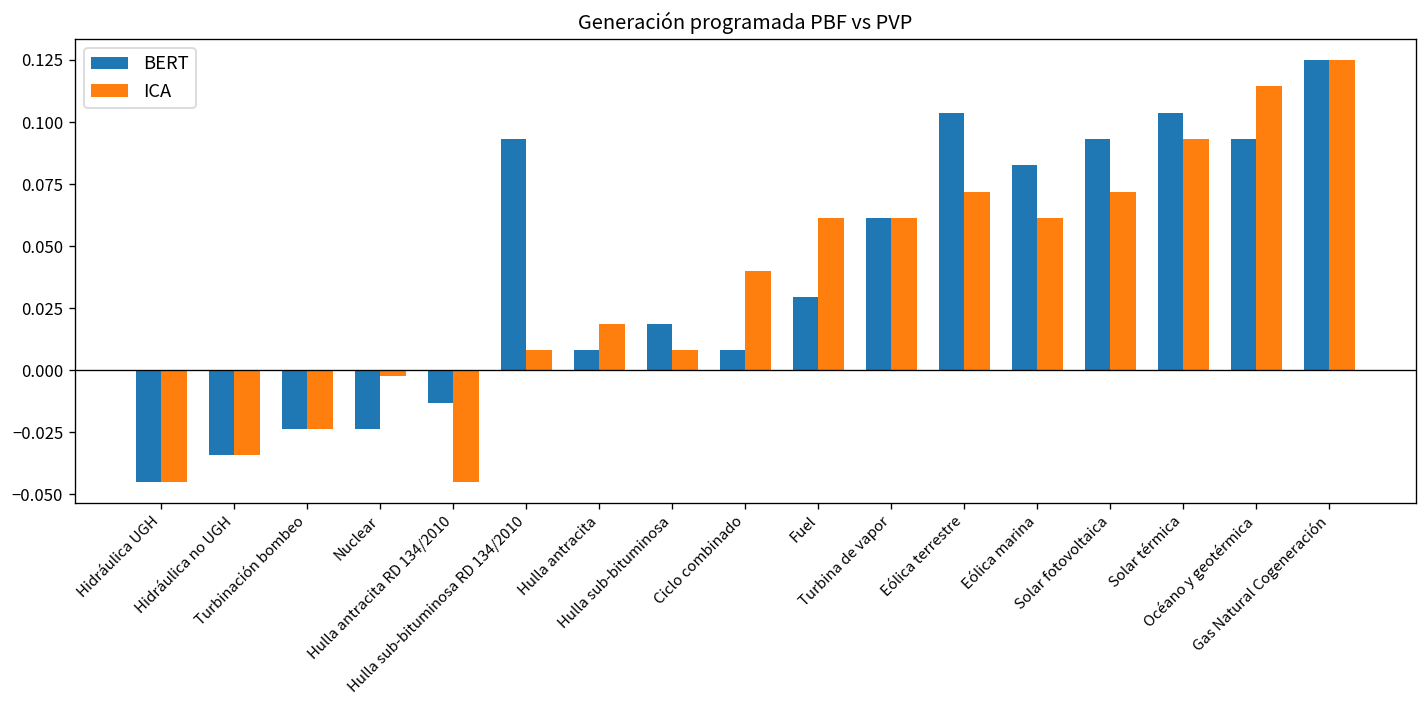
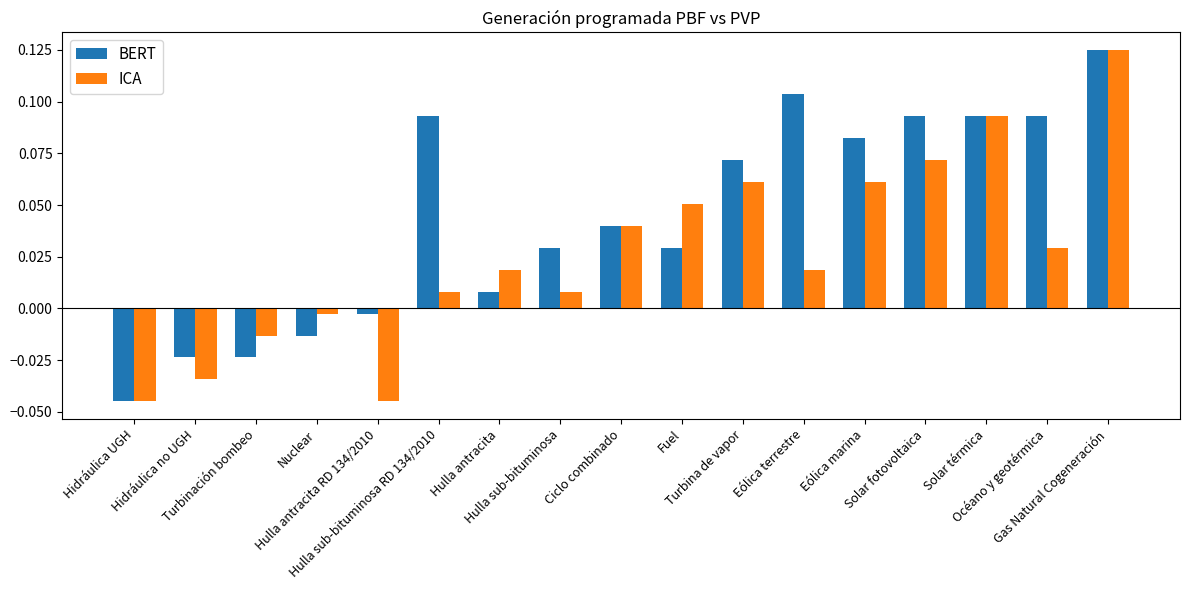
  {
    "BERT": {
      "Hidráulica UGH": -0.045,
-     "Hidráulica no UGH": -0.034,
+     "Hidráulica no UGH": -0.024,
      "Turbinación bombeo": -0.024,
-     "Nuclear": -0.024,
-     "Hulla antracita RD 134/2010": -0.013,
+     "Nuclear": -0.013,
+     "Hulla antracita RD 134/2010": -0.002,
      "Hulla sub-bituminosa RD 134/2010": 0.093,
      "Hulla antracita": 0.008,
-     "Hulla sub-bituminosa": 0.019,
-     "Ciclo combinado": 0.008,
+     "Hulla sub-bituminosa": 0.029,
+     "Ciclo combinado": 0.040,
      "Fuel": 0.029,
-     "Turbina de vapor": 0.061,
+     "Turbina de vapor": 0.072,
      "Eólica terrestre": 0.104,
      "Eólica marina": 0.083,
      "Solar fotovoltaica": 0.093,
-     "Solar térmica": 0.104,
+     "Solar térmica": 0.093,
      "Océano y geotérmica": 0.093,
      "Gas Natural Cogeneración": 0.125
    },
    "ICA": {
      "Hidráulica UGH": -0.045,
      "Hidráulica no UGH": -0.034,
-     "Turbinación bombeo": -0.024,
+     "Turbinación bombeo": -0.013,
      "Nuclear": -0.002,
      "Hulla antracita RD 134/2010": -0.045,
      "Hulla sub-bituminosa RD 134/2010": 0.008,
      "Hulla antracita": 0.019,
      "Hulla sub-bituminosa": 0.008,
      "Ciclo combinado": 0.040,
-     "Fuel": 0.061,
+     "Fuel": 0.051,
      "Turbina de vapor": 0.061,
-     "Eólica terrestre": 0.072,
+     "Eólica terrestre": 0.019,
      "Eólica marina": 0.061,
      "Solar fotovoltaica": 0.072,
      "Solar térmica": 0.093,
-     "Océano y geotérmica": 0.114,
+     "Océano y geotérmica": 0.029,
      "Gas Natural Cogeneración": 0.125
    }
  }
